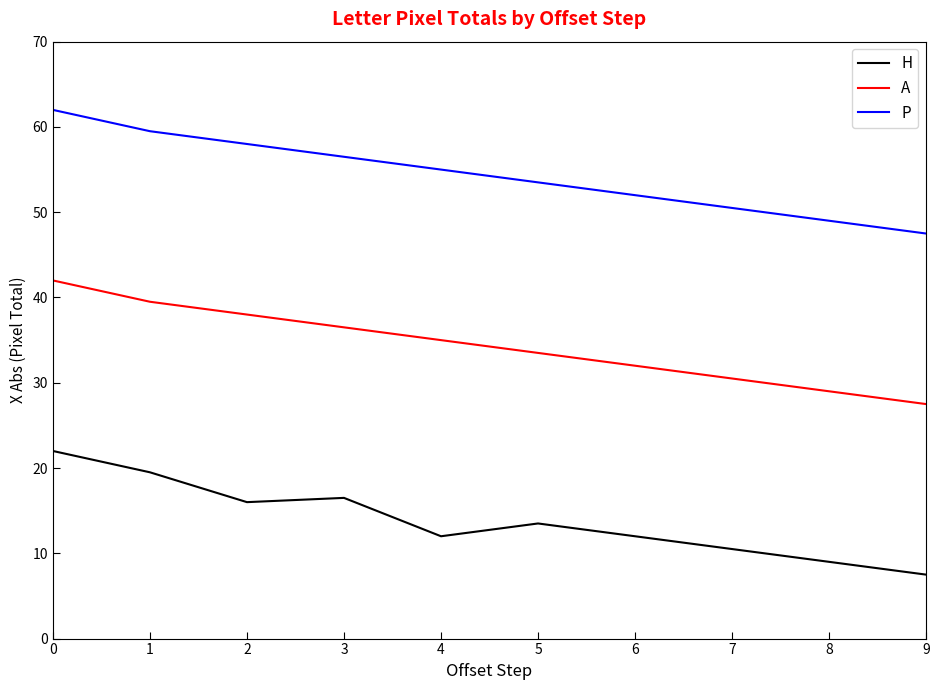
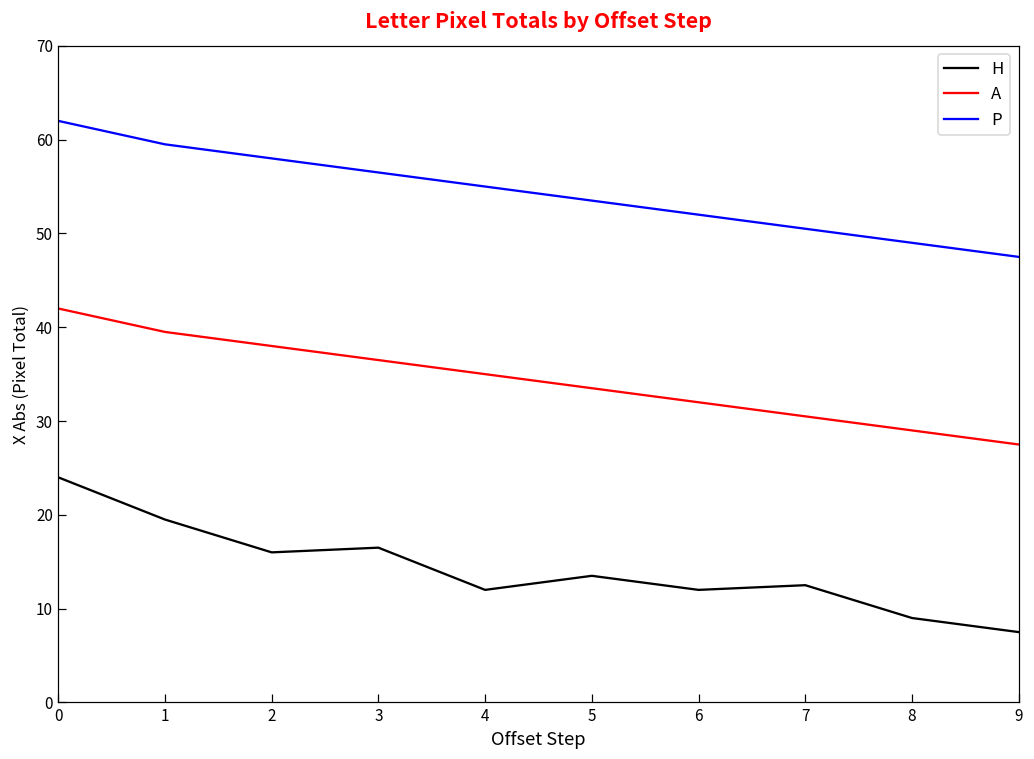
  {
    "H": {
-     "0": 22,
+     "0": 24,
      "1": 20,
      "2": 16,
      "3": 17,
      "4": 12,
      "5": 14,
      "6": 12,
-     "7": 11,
+     "7": 13,
      "8": 9,
      "9": 8
    },
    "A": {
      "0": 42,
      "1": 40,
      "2": 38,
      "3": 37,
      "4": 35,
      "5": 34,
      "6": 32,
      "7": 31,
      "8": 29,
      "9": 28
    },
    "P": {
      "0": 62,
      "1": 60,
      "2": 58,
      "3": 57,
      "4": 55,
      "5": 54,
      "6": 52,
      "7": 51,
      "8": 49,
      "9": 48
    }
  }
